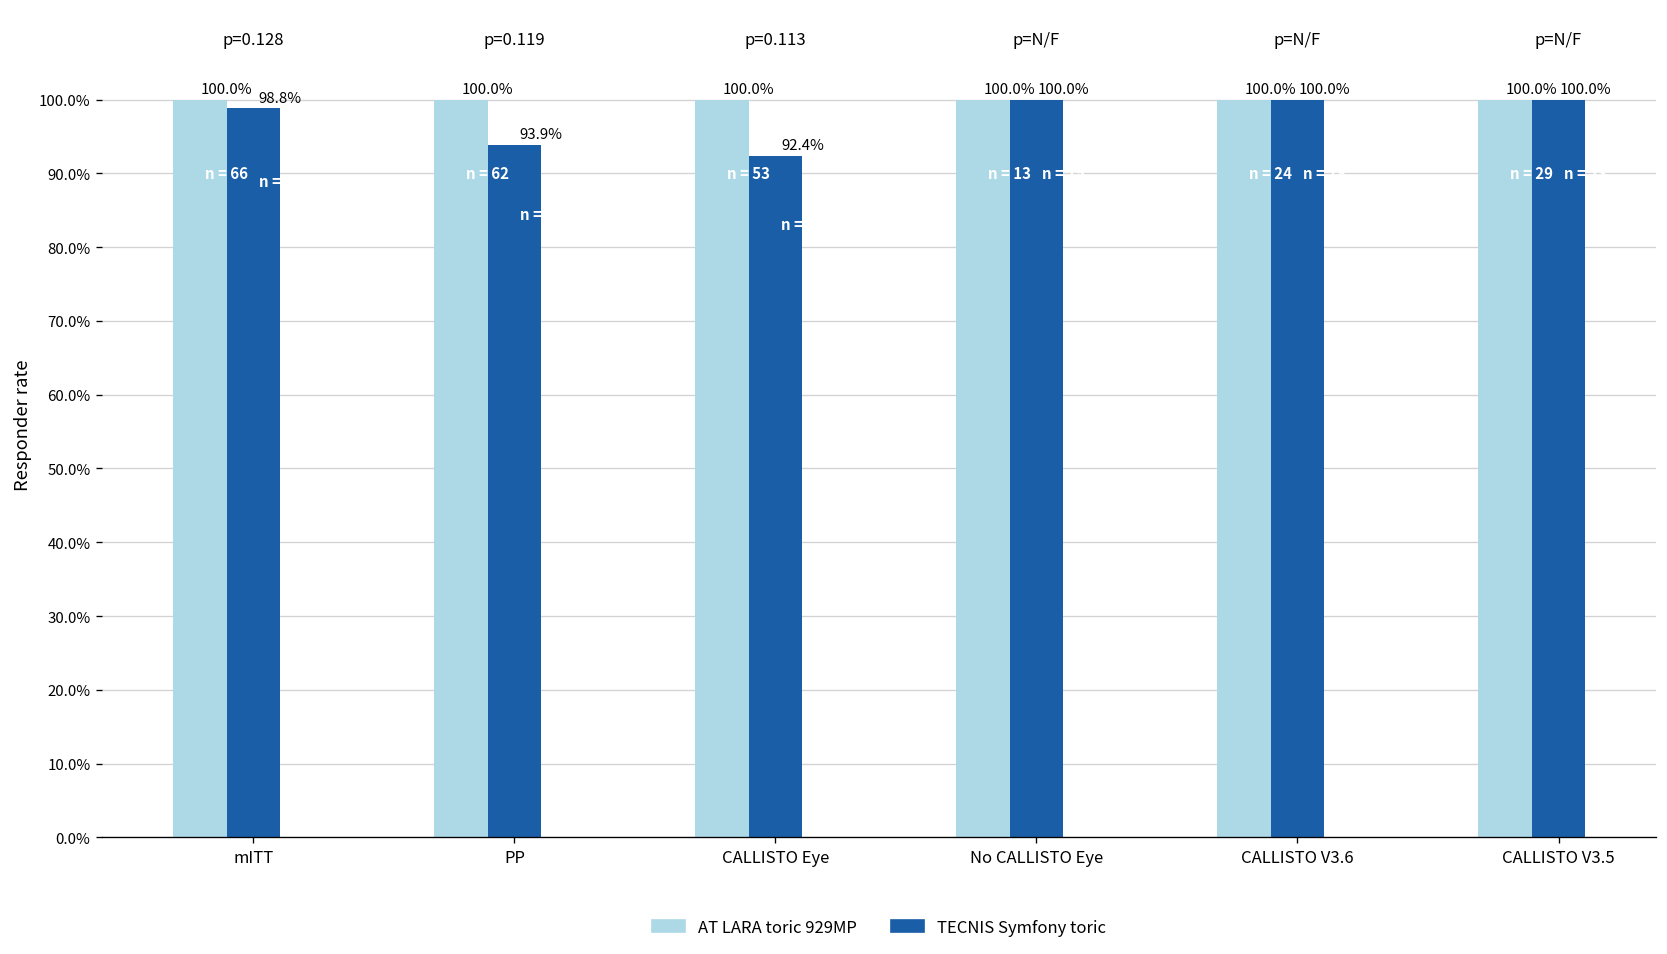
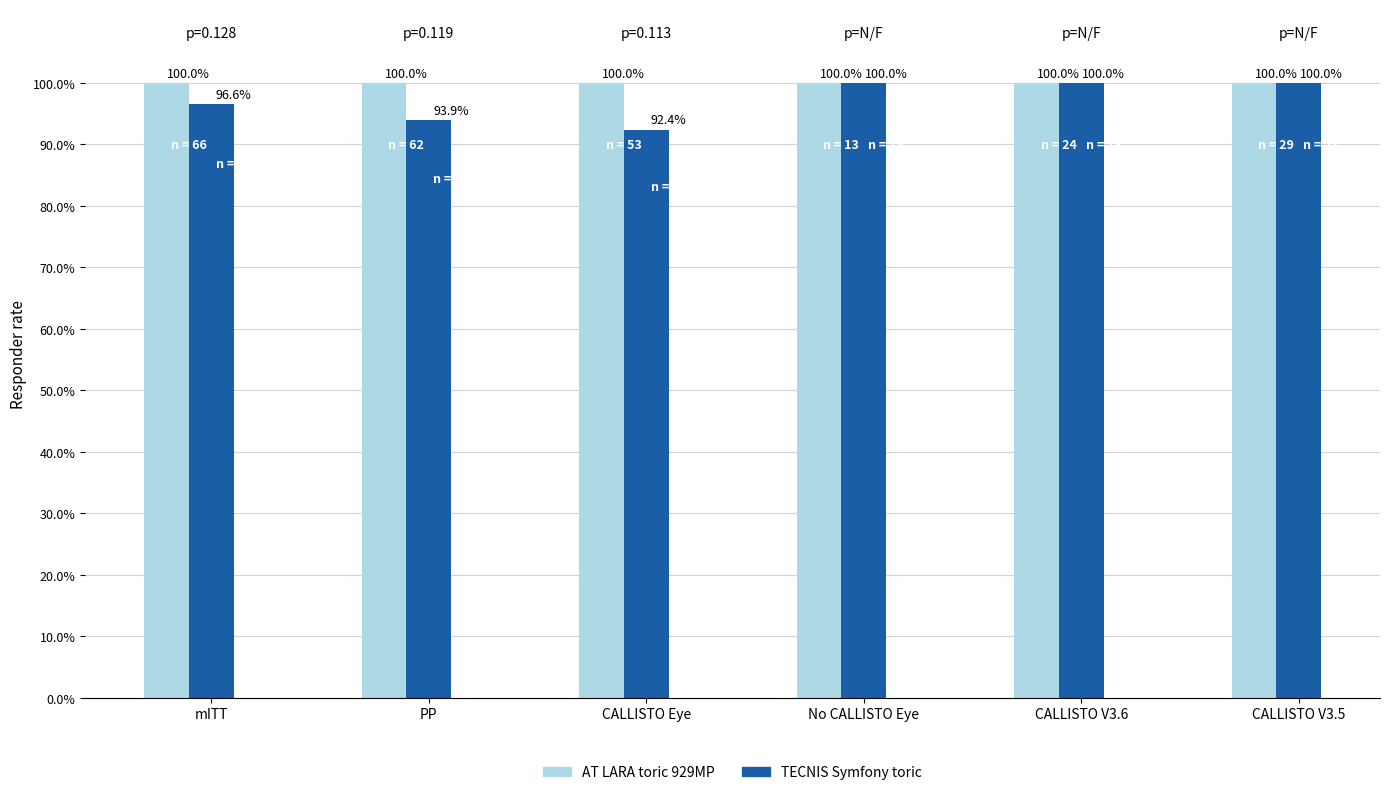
  {
    "AT LARA toric 929MP": {
      "mITT": "100.0%",
      "PP": "100.0%",
      "CALLISTO Eye": "100.0%",
      "No CALLISTO Eye": "100.0%",
      "CALLISTO V3.6": "100.0%",
      "CALLISTO V3.5": "100.0%"
    },
    "TECNIS Symfony toric": {
-     "mITT": "98.8%",
+     "mITT": "96.6%",
      "PP": "93.9%",
      "CALLISTO Eye": "92.4%",
      "No CALLISTO Eye": "100.0%",
      "CALLISTO V3.6": "100.0%",
      "CALLISTO V3.5": "100.0%"
    }
  }
